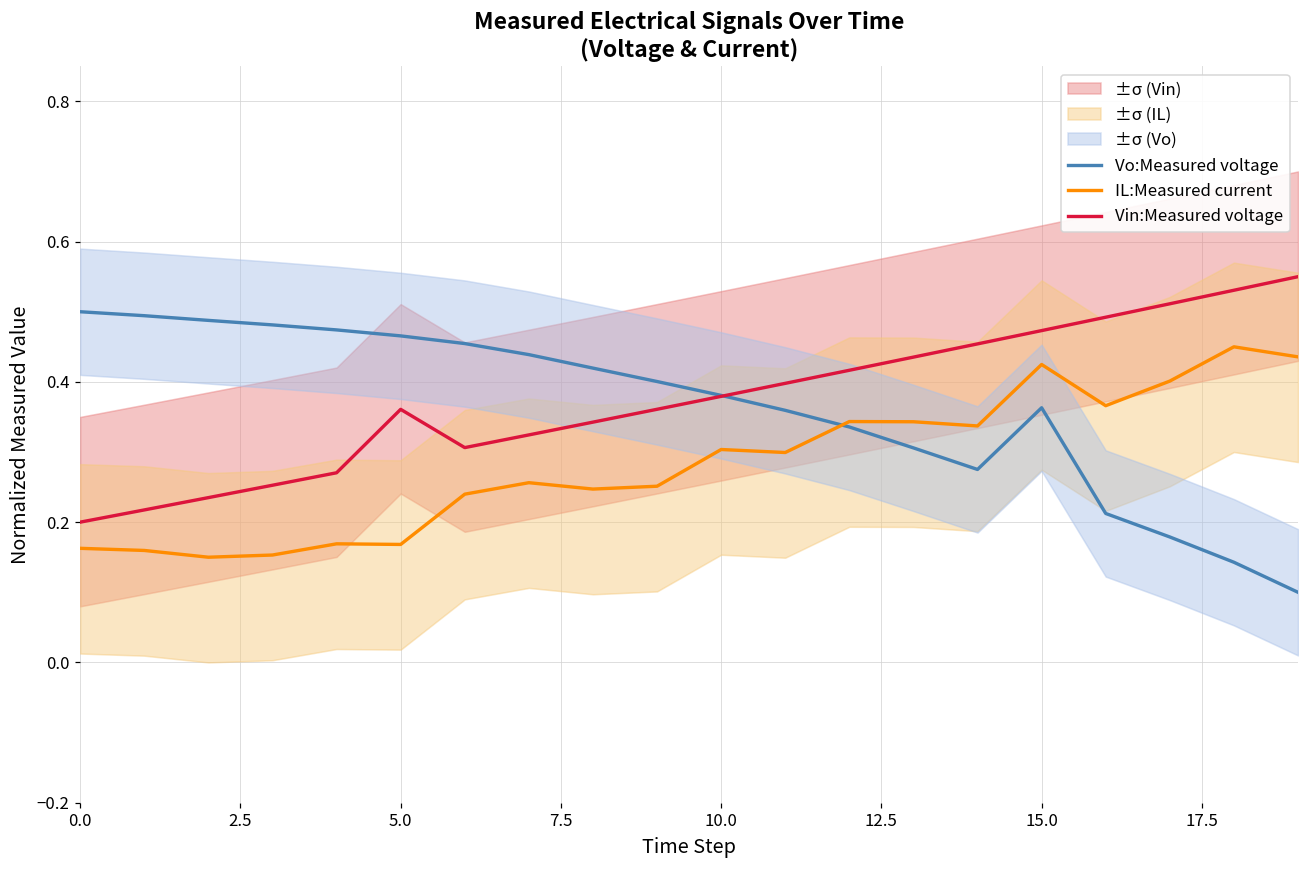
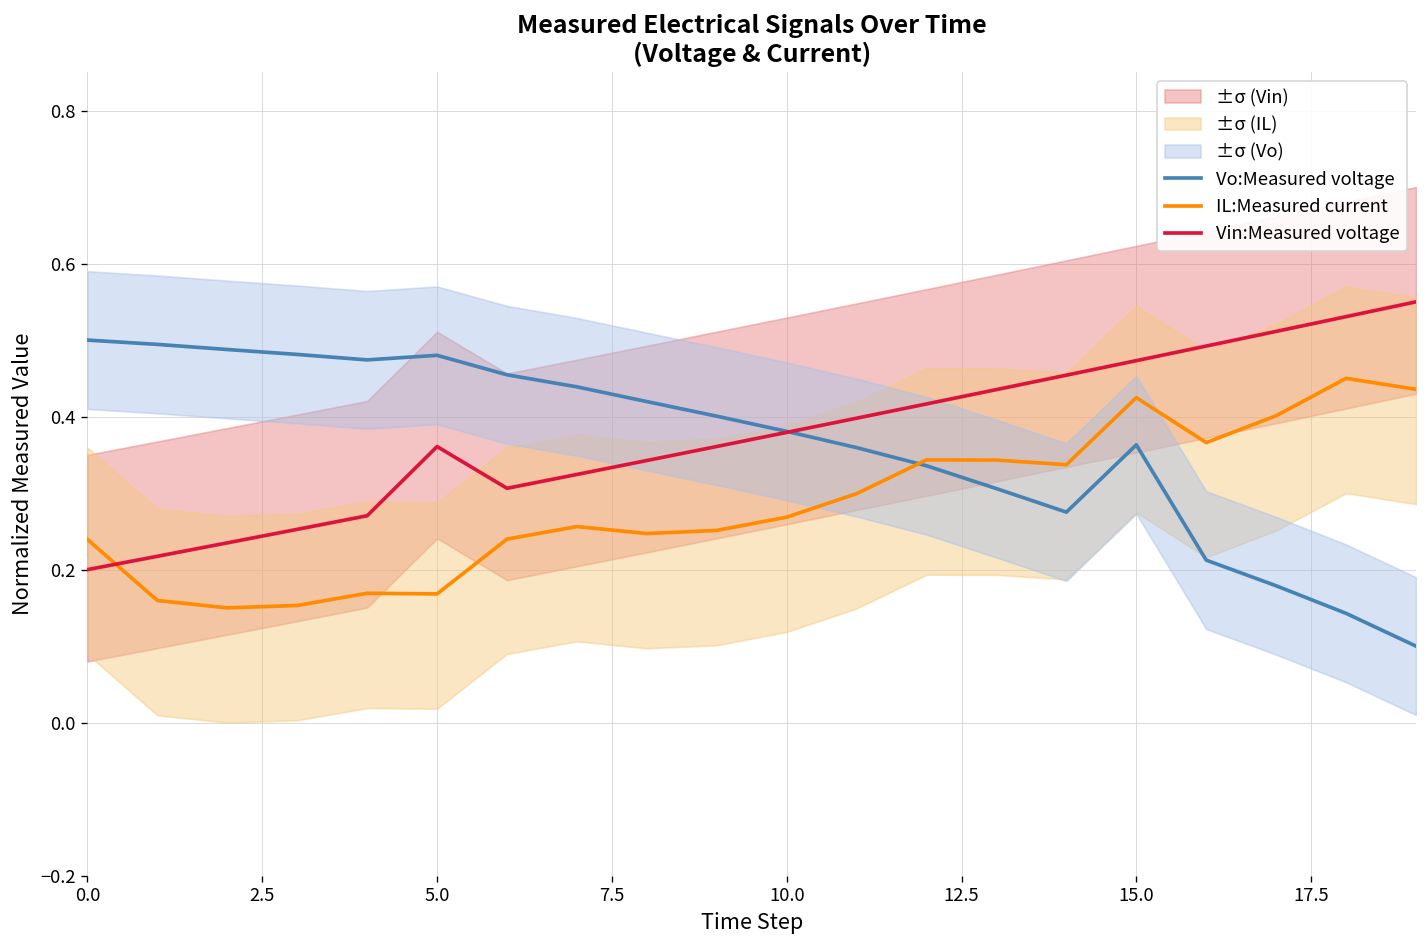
  {
    "Vo:Measured voltage": {
      "0.0": 0.50,
-     "5.0": 0.47,
+     "5.0": 0.48,
      "15.0": 0.36
    },
    "IL:Measured current": {
-     "0.0": 0.16,
+     "0.0": 0.24,
      "5.0": 0.17,
-     "10.0": 0.30,
+     "10.0": 0.27,
      "15.0": 0.42
    },
    "Vin:Measured voltage": {
      "0.0": 0.20,
      "5.0": 0.36,
      "15.0": 0.47
    }
  }
